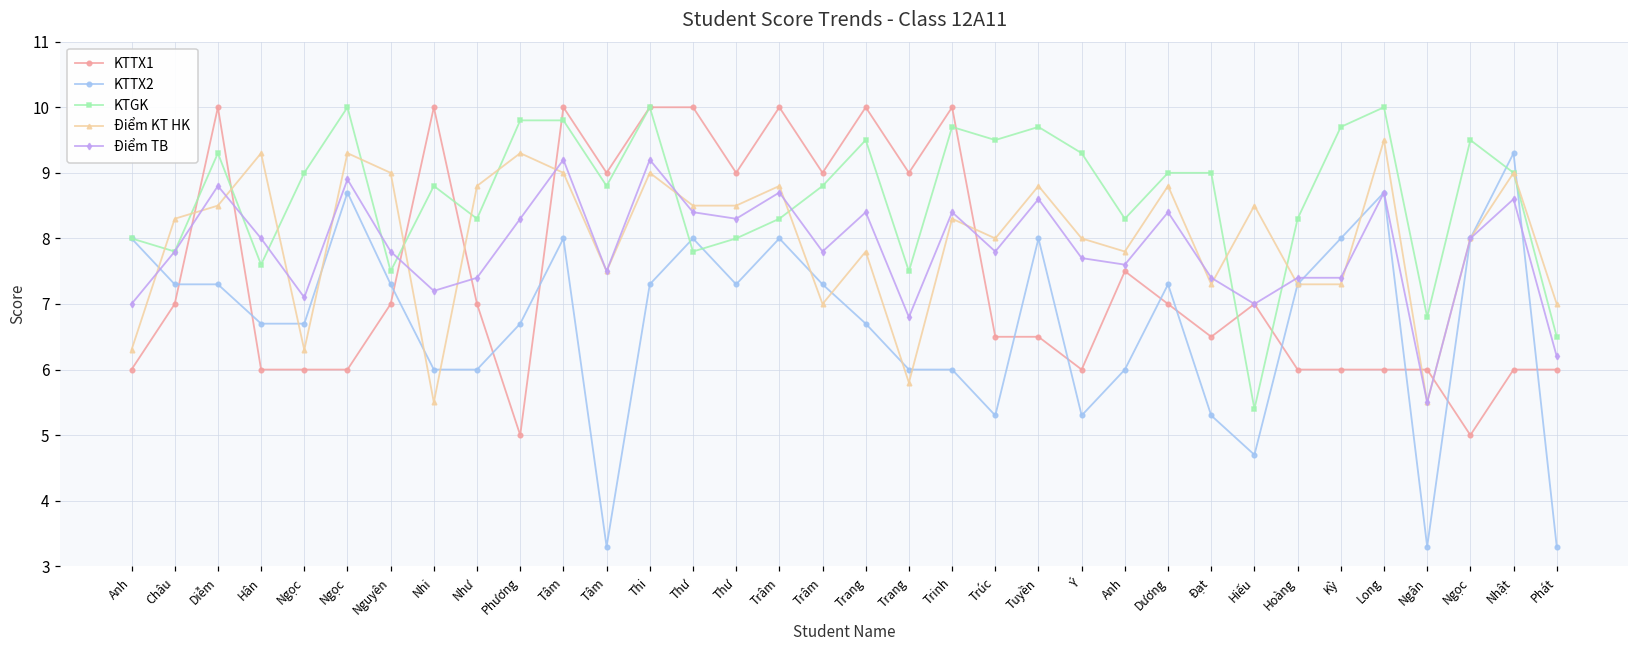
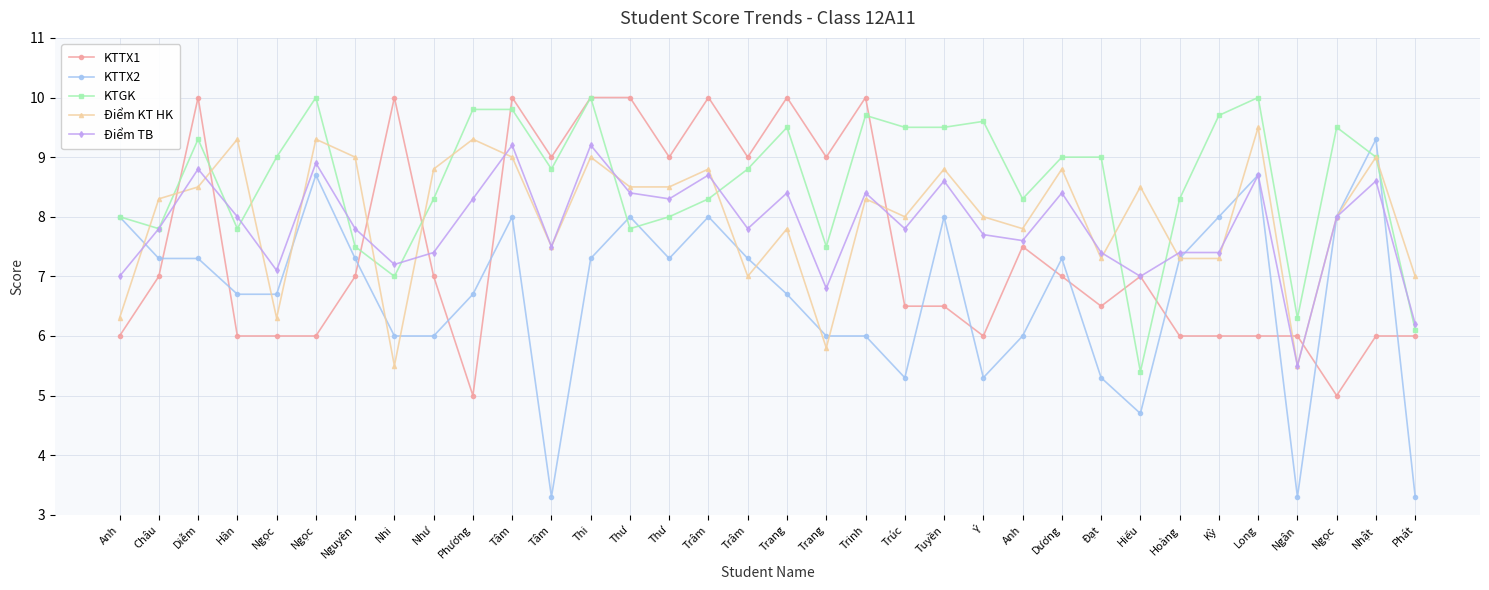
  {
    "KTGK": {
      "Diễm": 9.3,
-     "Hân": 7.6,
+     "Hân": 7.8,
      "Nguyên": 7.5,
-     "Nhi": 8.8,
+     "Nhi": 7.0,
      "Như": 8.3,
      "Phương": 9.8,
      "Trinh": 9.7,
      "Trúc": 9.5,
-     "Tuyền": 9.7,
-     "Ý": 9.3,
+     "Tuyền": 9.5,
+     "Ý": 9.6,
      "Dương": 9.0,
      "Đạt": 9.0,
      "Hiếu": 5.4,
      "Hoàng": 8.3,
      "Kỳ": 9.7,
      "Long": 10.0,
-     "Ngân": 6.8,
-     "Phát": 6.5
+     "Ngân": 6.3,
+     "Phát": 6.1
    }
  }
